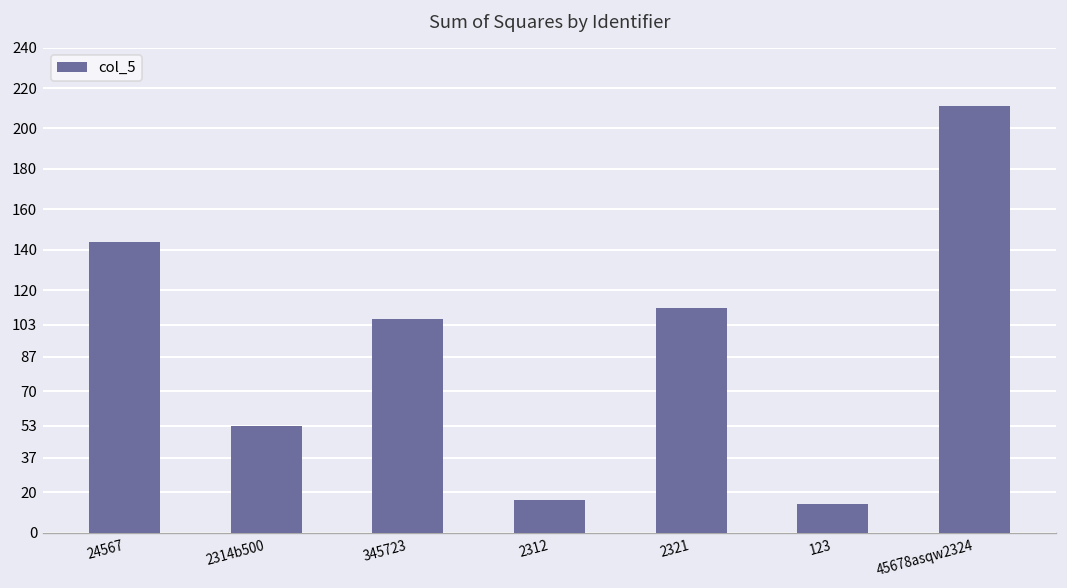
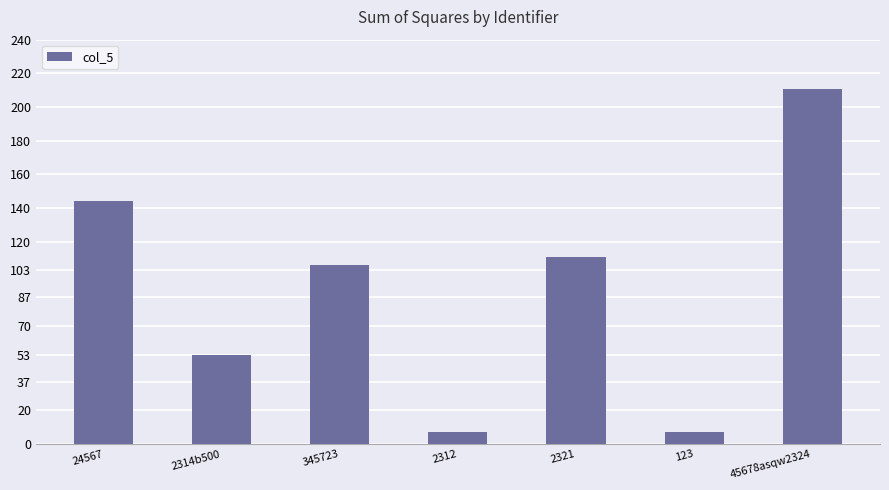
  {
    "24567": 144,
    "2314b500": 53,
    "345723": 106,
-   "2312": 16,
+   "2312": 7,
    "2321": 111,
-   "123": 14,
+   "123": 7,
    "45678asqw2324": 211
  }
